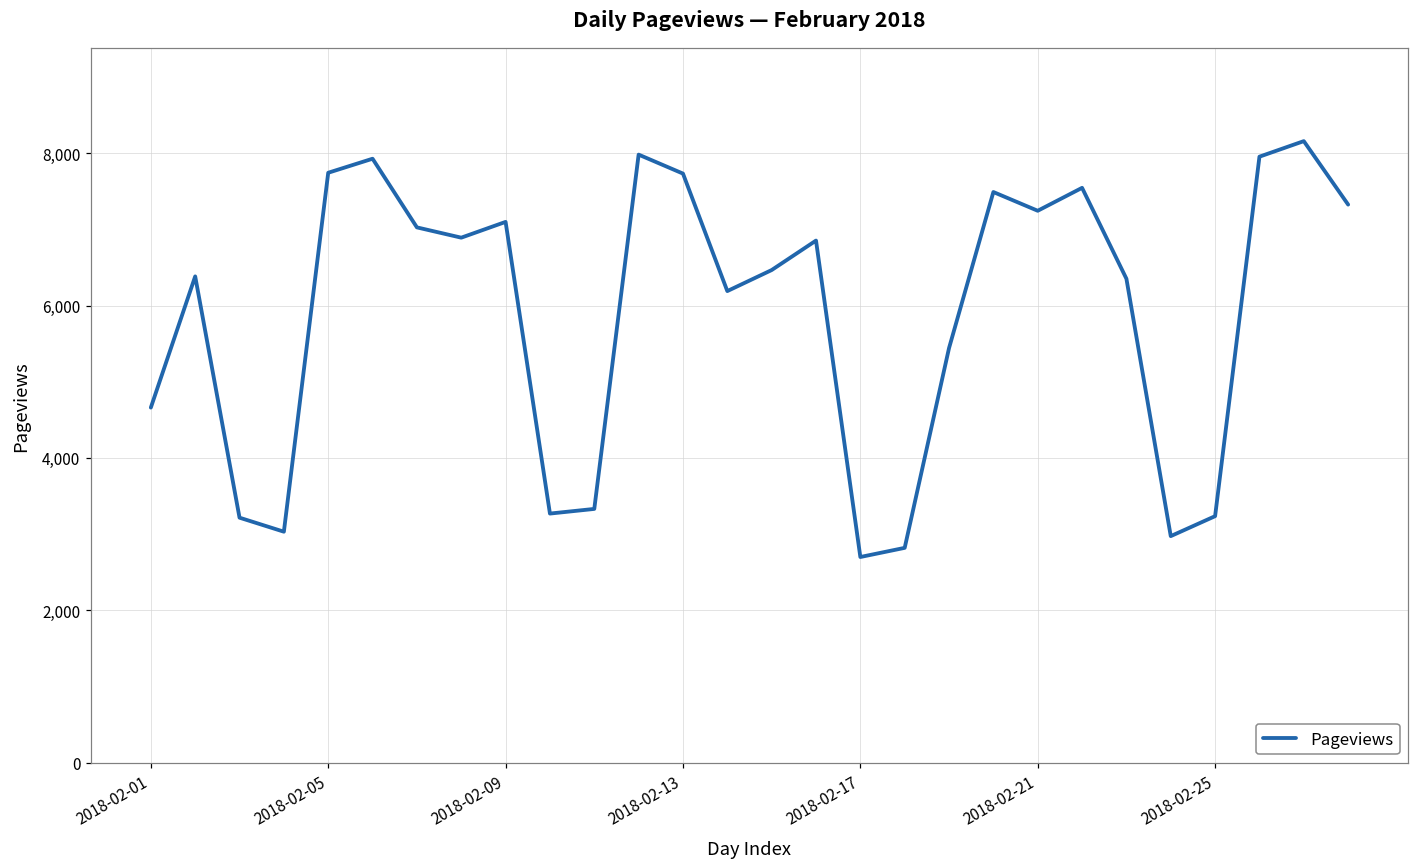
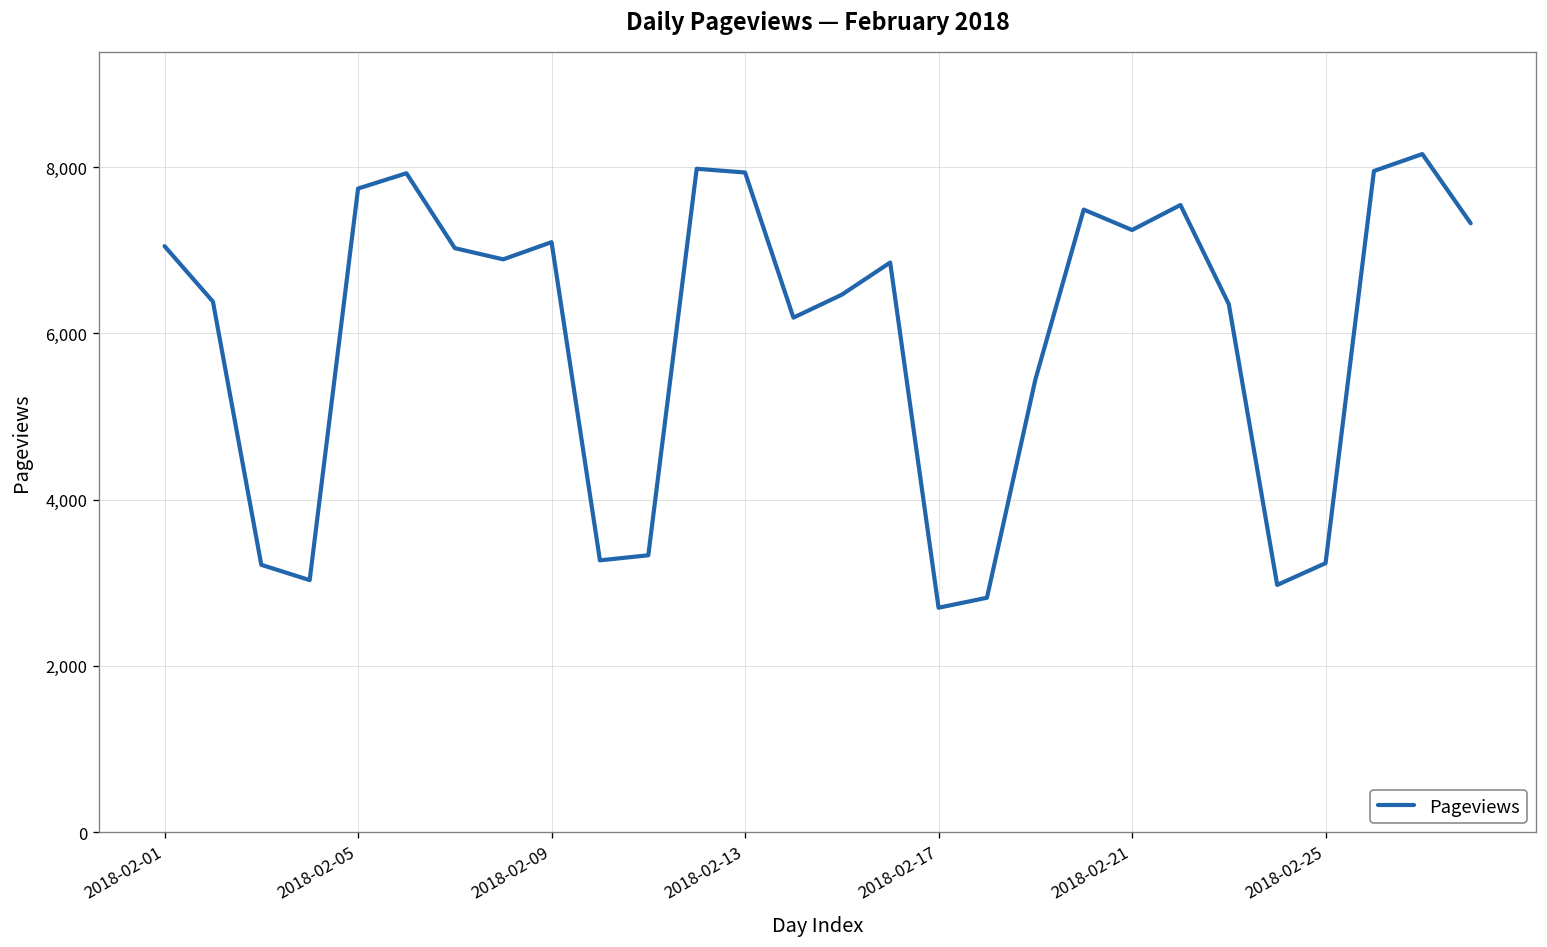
  {
-   "2018-02-01": "4,700",
+   "2018-02-01": "7,100",
    "2018-02-05": "7,700",
    "2018-02-09": "7,100",
-   "2018-02-13": "7,700",
+   "2018-02-13": "7,900",
    "2018-02-17": "2,700",
    "2018-02-21": "7,200",
    "2018-02-25": "3,200"
  }
